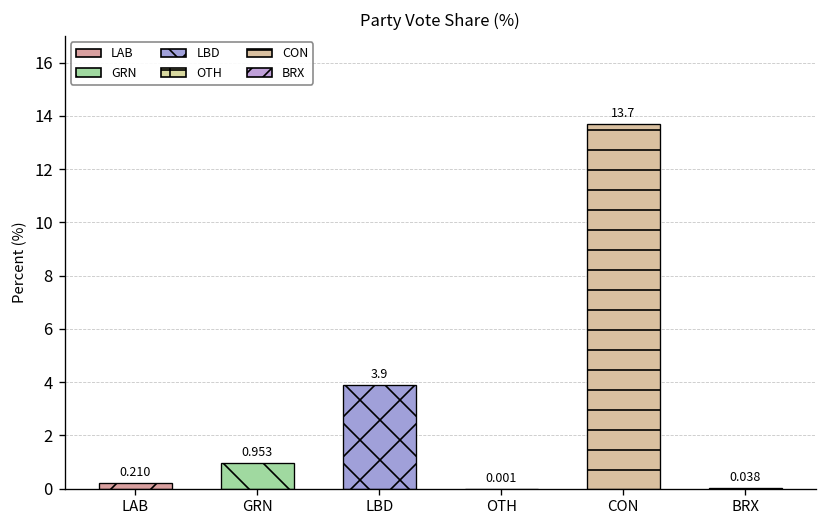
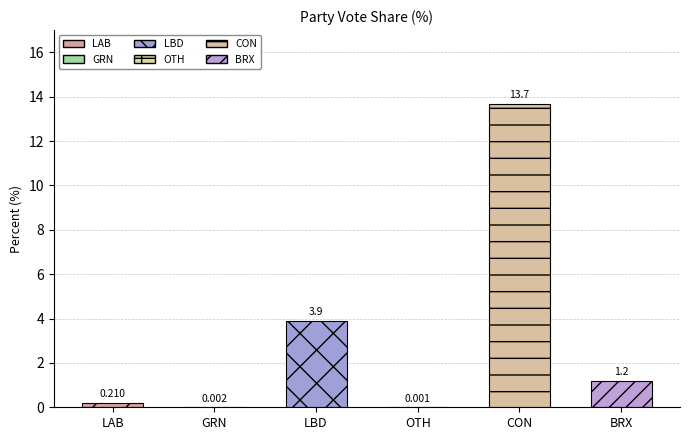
  {
    "LAB": 0.210,
-   "GRN": 0.953,
+   "GRN": 0.002,
    "LBD": 3.9,
    "OTH": 0.001,
    "CON": 13.7,
-   "BRX": 0.038
+   "BRX": 1.2
  }
